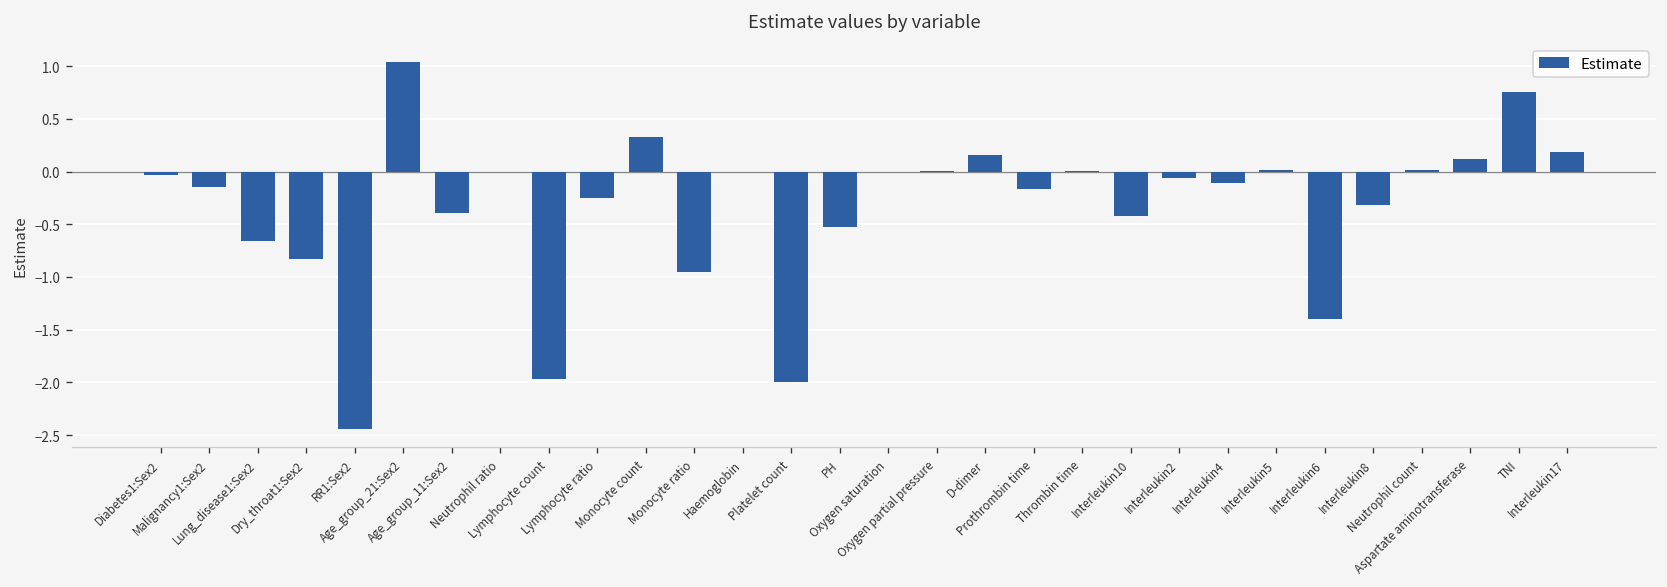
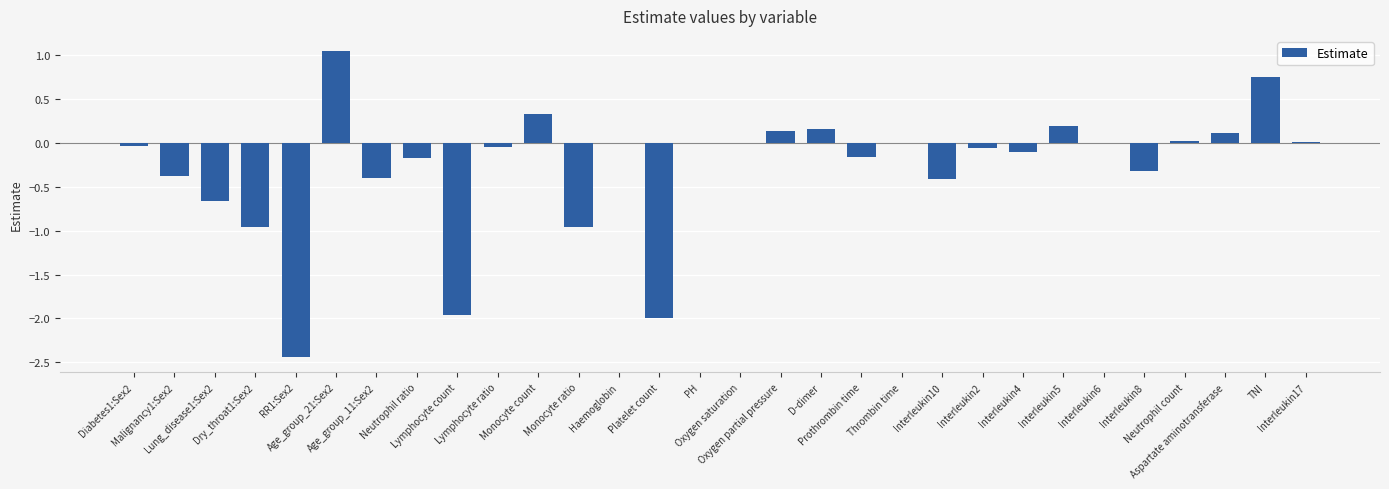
  {
    "Diabetes1:Sex2": 0.0,
-   "Malignancy1:Sex2": -0.1,
+   "Malignancy1:Sex2": -0.4,
    "Lung_disease1:Sex2": -0.7,
-   "Dry_throat1:Sex2": -0.8,
+   "Dry_throat1:Sex2": -1.0,
    "RR1:Sex2": -2.4,
    "Age_group_21:Sex2": 1.0,
    "Age_group_11:Sex2": -0.4,
-   "Neutrophil ratio": 0.0,
+   "Neutrophil ratio": -0.2,
    "Lymphocyte count": -2.0,
-   "Lymphocyte ratio": -0.3,
+   "Lymphocyte ratio": -0.1,
    "Monocyte count": 0.3,
    "Monocyte ratio": -1.0,
    "Platelet count": -2.0,
-   "PH": -0.5,
-   "Oxygen partial pressure": 0.0,
+   "PH": 0.0,
+   "Oxygen partial pressure": 0.1,
    "D-dimer": 0.2,
    "Prothrombin time": -0.2,
    "Interleukin10": -0.4,
    "Interleukin2": -0.1,
    "Interleukin4": -0.1,
-   "Interleukin5": 0.0,
-   "Interleukin6": -1.4,
+   "Interleukin5": 0.2,
+   "Interleukin6": 0.0,
    "Interleukin8": -0.3,
    "Aspartate aminotransferase": 0.1,
    "TNI": 0.8,
-   "Interleukin17": 0.2
+   "Interleukin17": 0.0
  }
